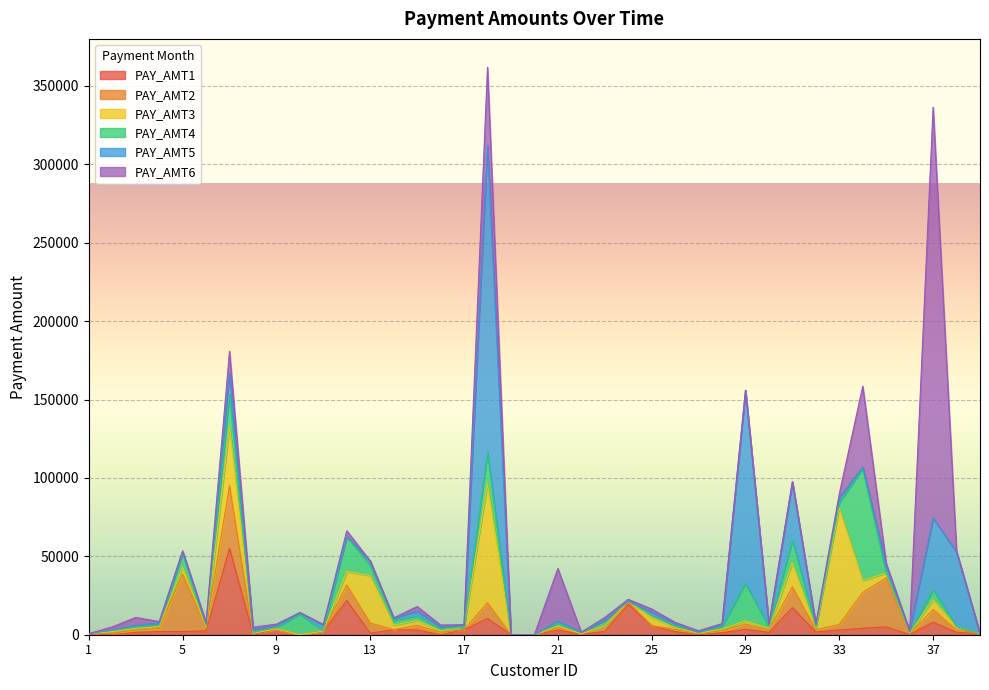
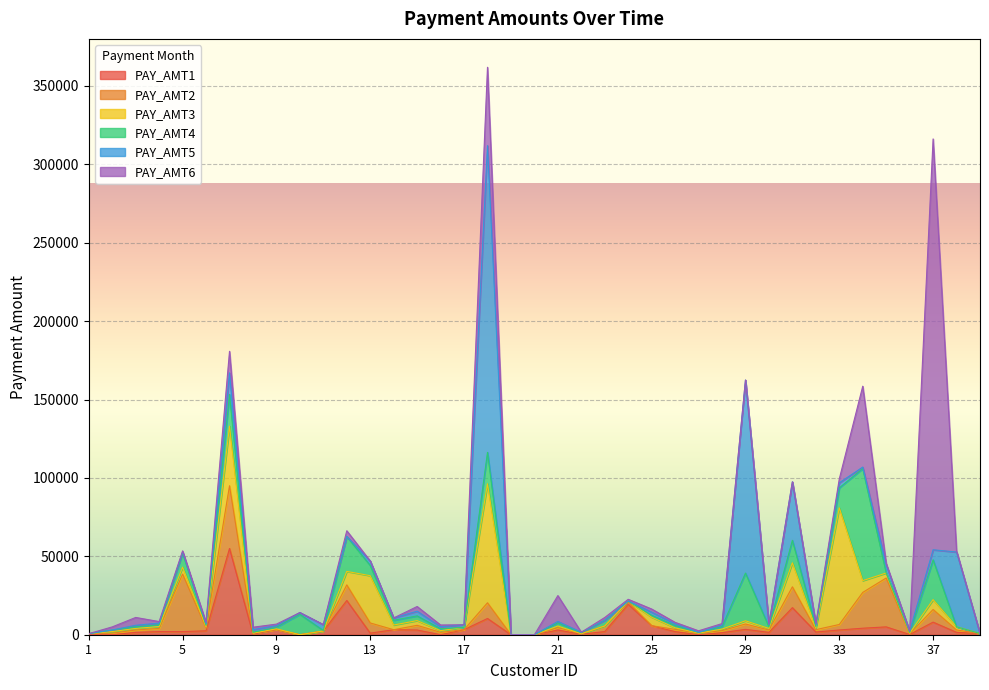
  {
    "PAY_AMT3": {
      "5": 4000,
      "13": 30000,
      "29": 2000,
      "33": 74000,
      "37": 6000
    },
    "PAY_AMT4": {
      "13": 7000,
-     "29": 24000,
-     "33": 3000,
-     "37": 6000
+     "29": 30000,
+     "33": 13000,
+     "37": 25000
    },
    "PAY_AMT5": {
      "25": 2000,
      "33": 3000,
-     "37": 46000
+     "37": 6000
    },
    "PAY_AMT6": {
-     "21": 34000,
+     "21": 16000,
      "25": 2000,
      "33": 3000,
      "37": 262000
    }
  }
